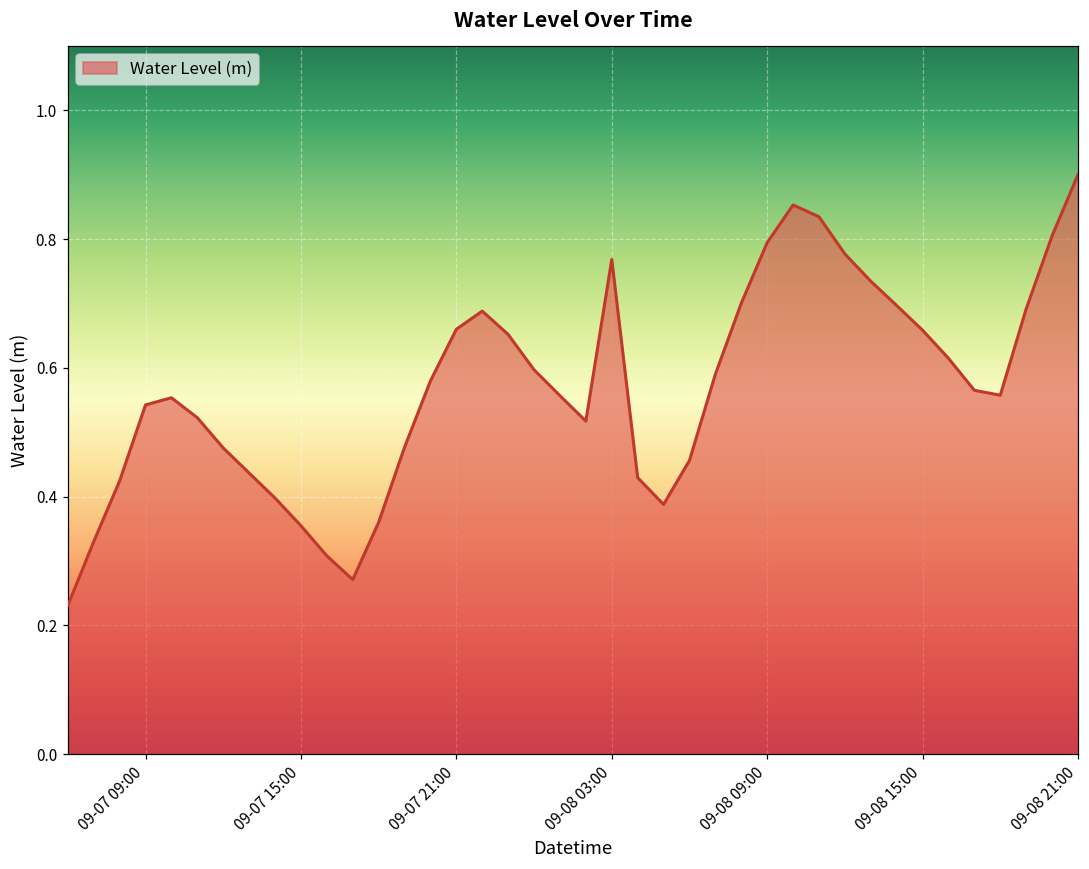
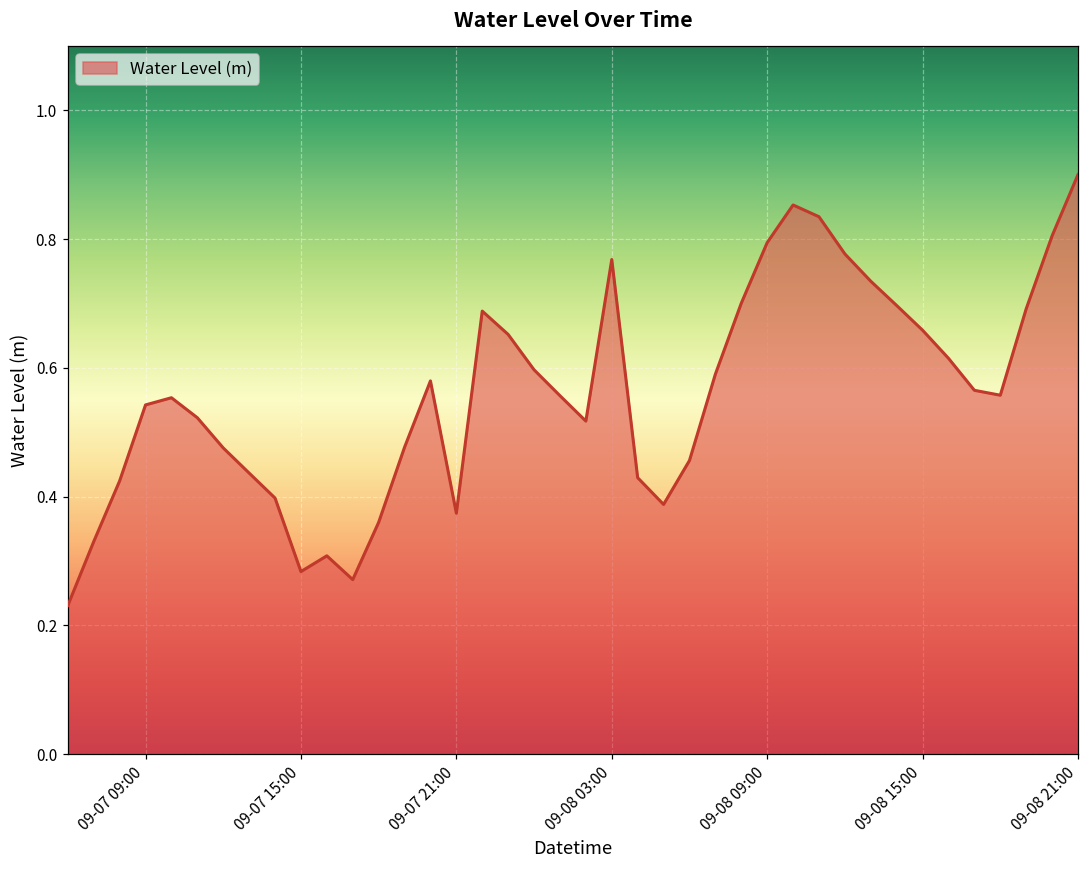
  {
    "09-07 09:00": 0.54,
-   "09-07 15:00": 0.35,
-   "09-07 21:00": 0.66,
+   "09-07 15:00": 0.28,
+   "09-07 21:00": 0.37,
    "09-08 03:00": 0.77,
    "09-08 09:00": 0.79,
    "09-08 15:00": 0.66,
    "09-08 21:00": 0.90
  }
